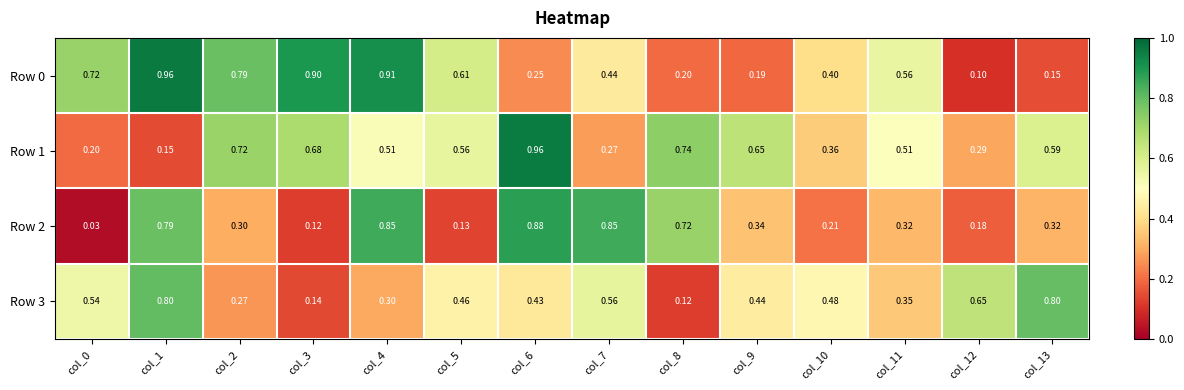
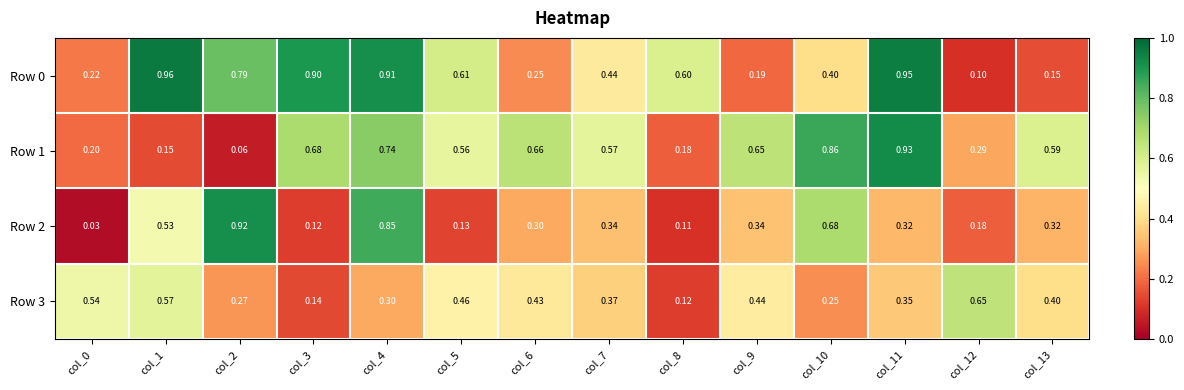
  {
    "Row 0": {
-     "col_0": 0.72,
+     "col_0": 0.22,
      "col_1": 0.96,
      "col_2": 0.79,
      "col_3": 0.90,
      "col_4": 0.91,
      "col_5": 0.61,
      "col_6": 0.25,
      "col_7": 0.44,
-     "col_8": 0.20,
+     "col_8": 0.60,
      "col_9": 0.19,
      "col_10": 0.40,
-     "col_11": 0.56,
+     "col_11": 0.95,
      "col_12": 0.10,
      "col_13": 0.15
    },
    "Row 1": {
      "col_0": 0.20,
      "col_1": 0.15,
-     "col_2": 0.72,
+     "col_2": 0.06,
      "col_3": 0.68,
-     "col_4": 0.51,
+     "col_4": 0.74,
      "col_5": 0.56,
-     "col_6": 0.96,
-     "col_7": 0.27,
-     "col_8": 0.74,
+     "col_6": 0.66,
+     "col_7": 0.57,
+     "col_8": 0.18,
      "col_9": 0.65,
-     "col_10": 0.36,
-     "col_11": 0.51,
+     "col_10": 0.86,
+     "col_11": 0.93,
      "col_12": 0.29,
      "col_13": 0.59
    },
    "Row 2": {
      "col_0": 0.03,
-     "col_1": 0.79,
-     "col_2": 0.30,
+     "col_1": 0.53,
+     "col_2": 0.92,
      "col_3": 0.12,
      "col_4": 0.85,
      "col_5": 0.13,
-     "col_6": 0.88,
-     "col_7": 0.85,
-     "col_8": 0.72,
+     "col_6": 0.30,
+     "col_7": 0.34,
+     "col_8": 0.11,
      "col_9": 0.34,
-     "col_10": 0.21,
+     "col_10": 0.68,
      "col_11": 0.32,
      "col_12": 0.18,
      "col_13": 0.32
    },
    "Row 3": {
      "col_0": 0.54,
-     "col_1": 0.80,
+     "col_1": 0.57,
      "col_2": 0.27,
      "col_3": 0.14,
      "col_4": 0.30,
      "col_5": 0.46,
      "col_6": 0.43,
-     "col_7": 0.56,
+     "col_7": 0.37,
      "col_8": 0.12,
      "col_9": 0.44,
-     "col_10": 0.48,
+     "col_10": 0.25,
      "col_11": 0.35,
      "col_12": 0.65,
-     "col_13": 0.80
+     "col_13": 0.40
    }
  }
